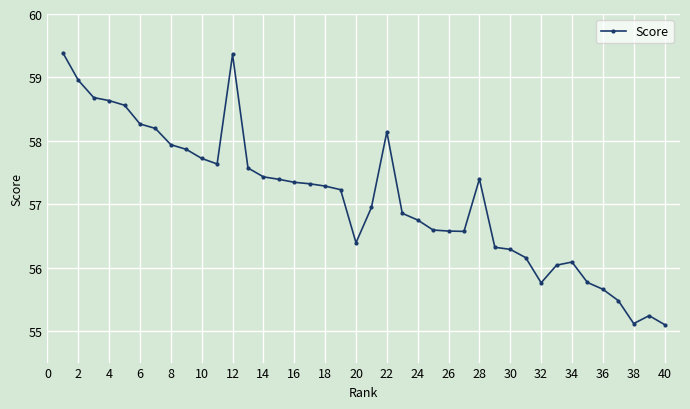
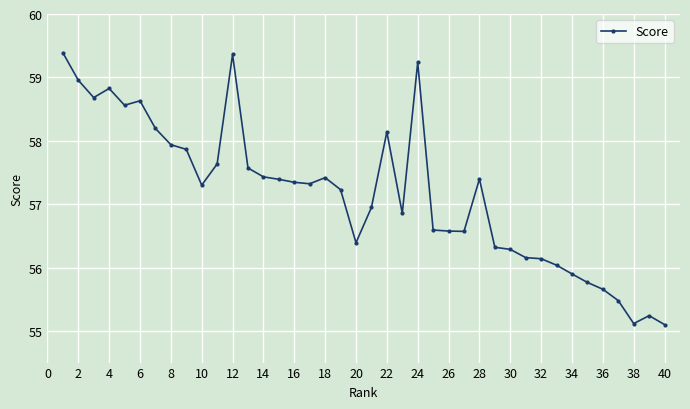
  {
    "2": 59.0,
-   "4": 58.6,
-   "6": 58.3,
+   "4": 58.8,
+   "6": 58.6,
    "8": 57.9,
-   "10": 57.7,
+   "10": 57.3,
    "12": 59.4,
    "14": 57.4,
    "16": 57.3,
-   "18": 57.3,
+   "18": 57.4,
    "20": 56.4,
    "22": 58.1,
-   "24": 56.7,
+   "24": 59.2,
    "26": 56.6,
    "28": 57.4,
    "30": 56.3,
-   "32": 55.8,
-   "34": 56.1,
+   "32": 56.1,
+   "34": 55.9,
    "36": 55.7,
    "38": 55.1,
    "40": 55.1
  }
